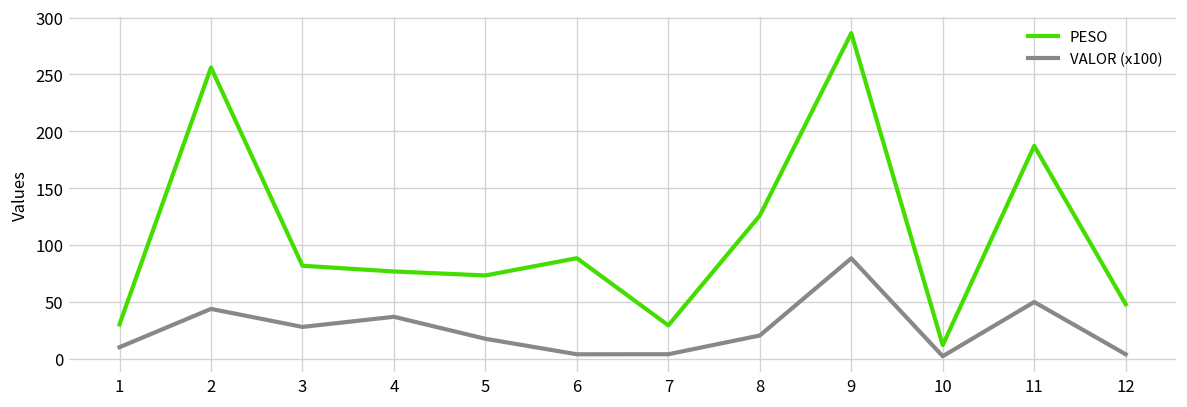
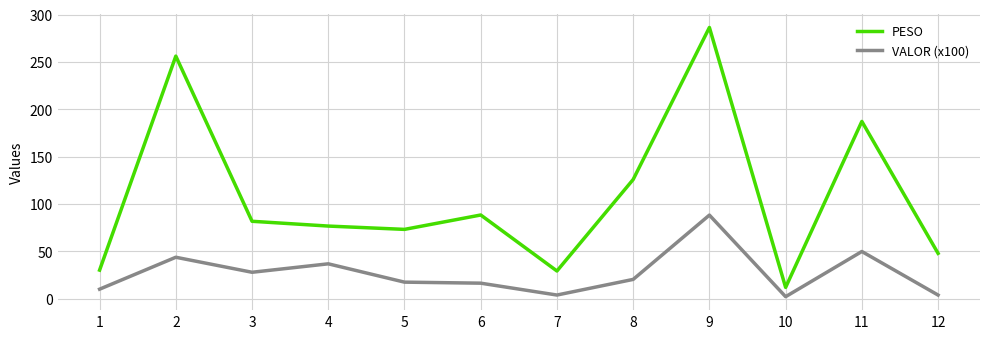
  {
    "PESO": {
      "1": 30,
      "2": 260,
      "3": 80,
      "4": 80,
      "5": 70,
      "6": 90,
      "7": 30,
      "8": 130,
      "9": 290,
      "10": 10,
      "11": 190,
      "12": 50
    },
    "VALOR (x100)": {
      "1": 10,
      "2": 40,
      "3": 30,
      "4": 40,
      "5": 20,
-     "6": 0,
+     "6": 20,
      "7": 0,
      "8": 20,
      "9": 90,
      "10": 0,
      "11": 50,
      "12": 0
    }
  }
